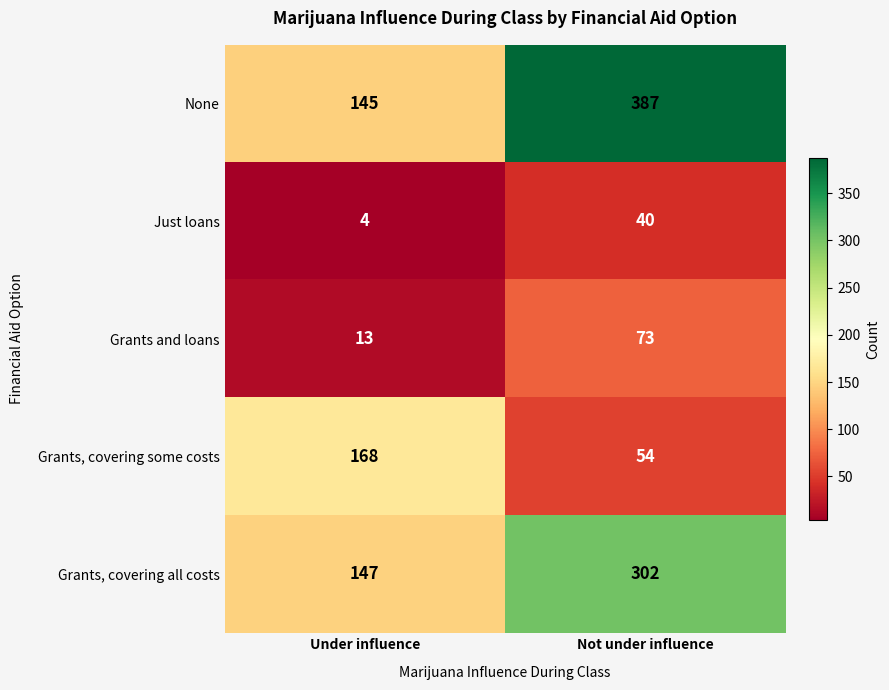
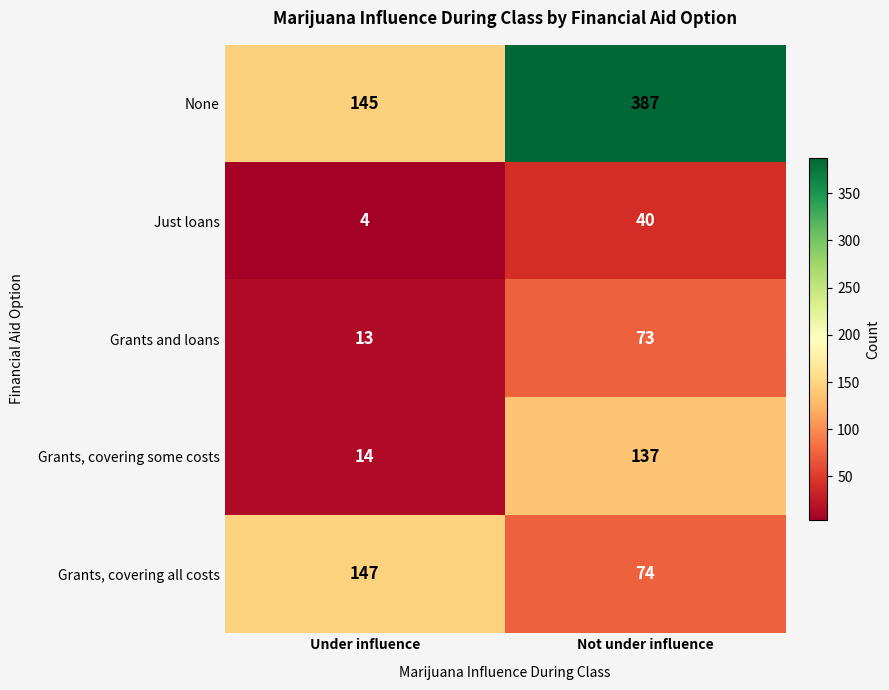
  {
    "None": {
      "Under influence": 145,
      "Not under influence": 387
    },
    "Just loans": {
      "Under influence": 4,
      "Not under influence": 40
    },
    "Grants and loans": {
      "Under influence": 13,
      "Not under influence": 73
    },
    "Grants, covering some costs": {
-     "Under influence": 168,
-     "Not under influence": 54
+     "Under influence": 14,
+     "Not under influence": 137
    },
    "Grants, covering all costs": {
      "Under influence": 147,
-     "Not under influence": 302
+     "Not under influence": 74
    }
  }
